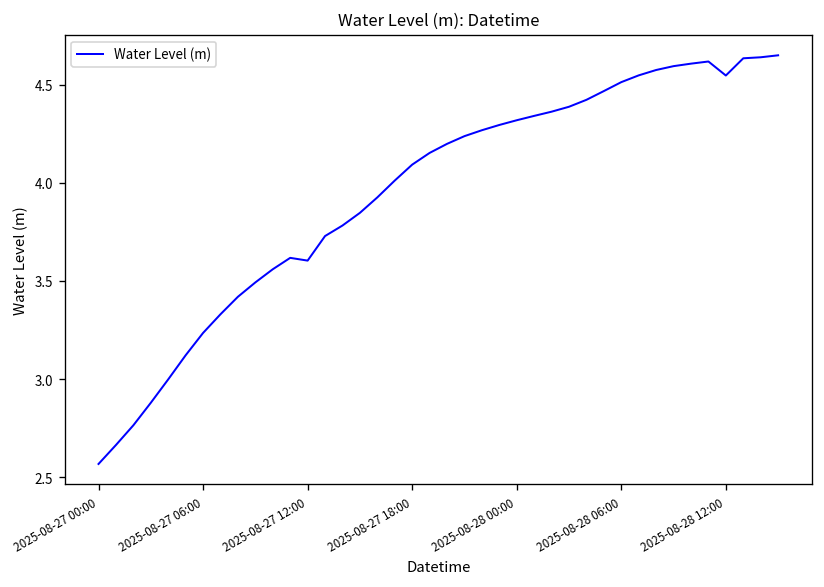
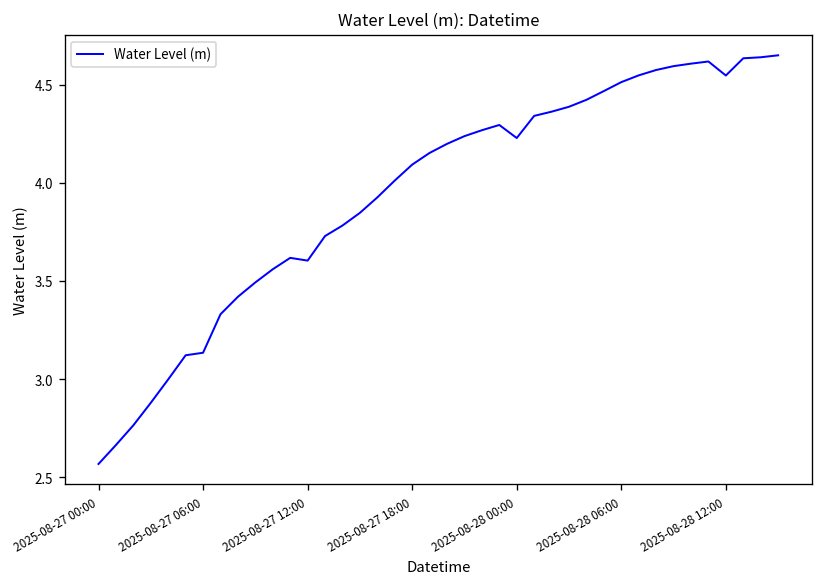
  {
    "2025-08-27 00:00": 2.57,
-   "2025-08-27 06:00": 3.24,
+   "2025-08-27 06:00": 3.13,
    "2025-08-27 12:00": 3.60,
    "2025-08-27 18:00": 4.09,
-   "2025-08-28 00:00": 4.32,
+   "2025-08-28 00:00": 4.23,
    "2025-08-28 06:00": 4.51,
    "2025-08-28 12:00": 4.55
  }
